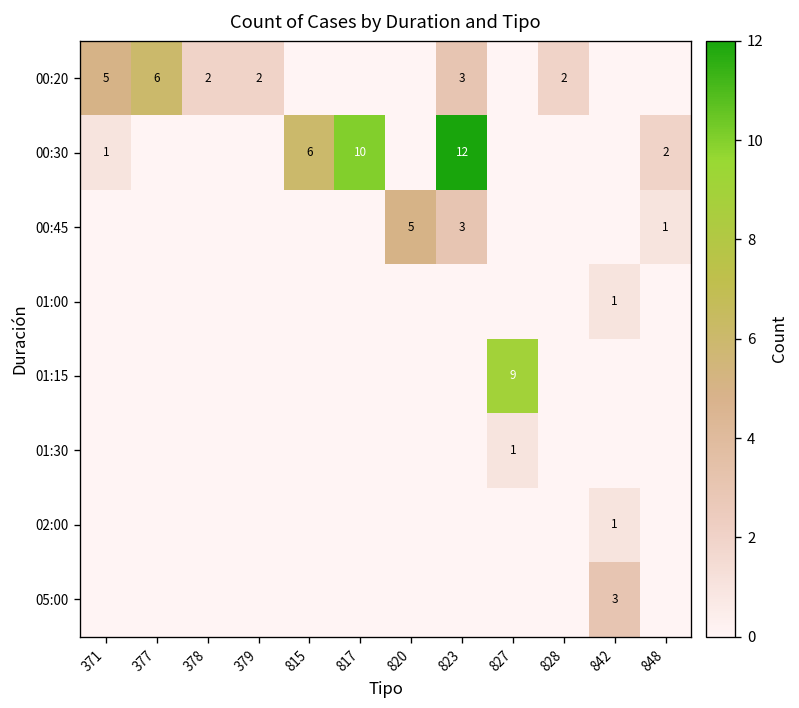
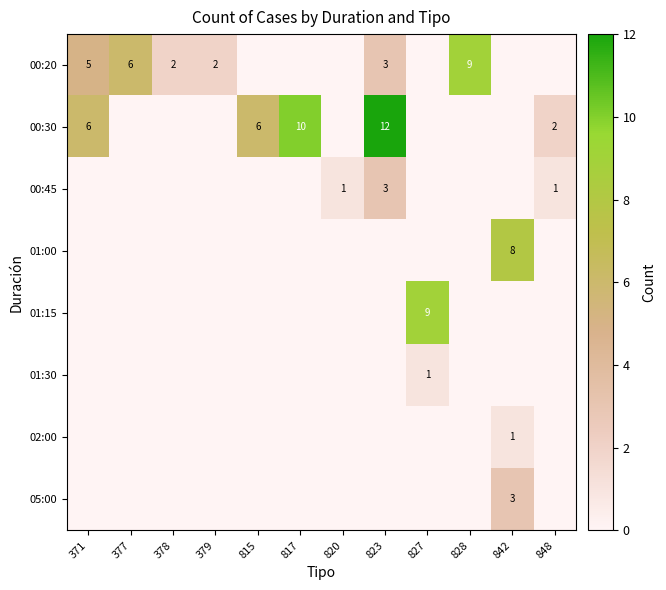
  {
    "00:20": {
      "371": 5,
      "377": 6,
      "378": 2,
      "379": 2,
      "823": 3,
-     "828": 2
+     "828": 9
    },
    "00:30": {
-     "371": 1,
+     "371": 6,
      "815": 6,
      "817": 10,
      "823": 12,
      "848": 2
    },
    "00:45": {
-     "820": 5,
+     "820": 1,
      "823": 3,
      "848": 1
    },
    "01:00": {
-     "842": 1
+     "842": 8
    },
    "01:15": {
      "827": 9
    },
    "01:30": {
      "827": 1
    },
    "02:00": {
      "842": 1
    },
    "05:00": {
      "842": 3
    }
  }
